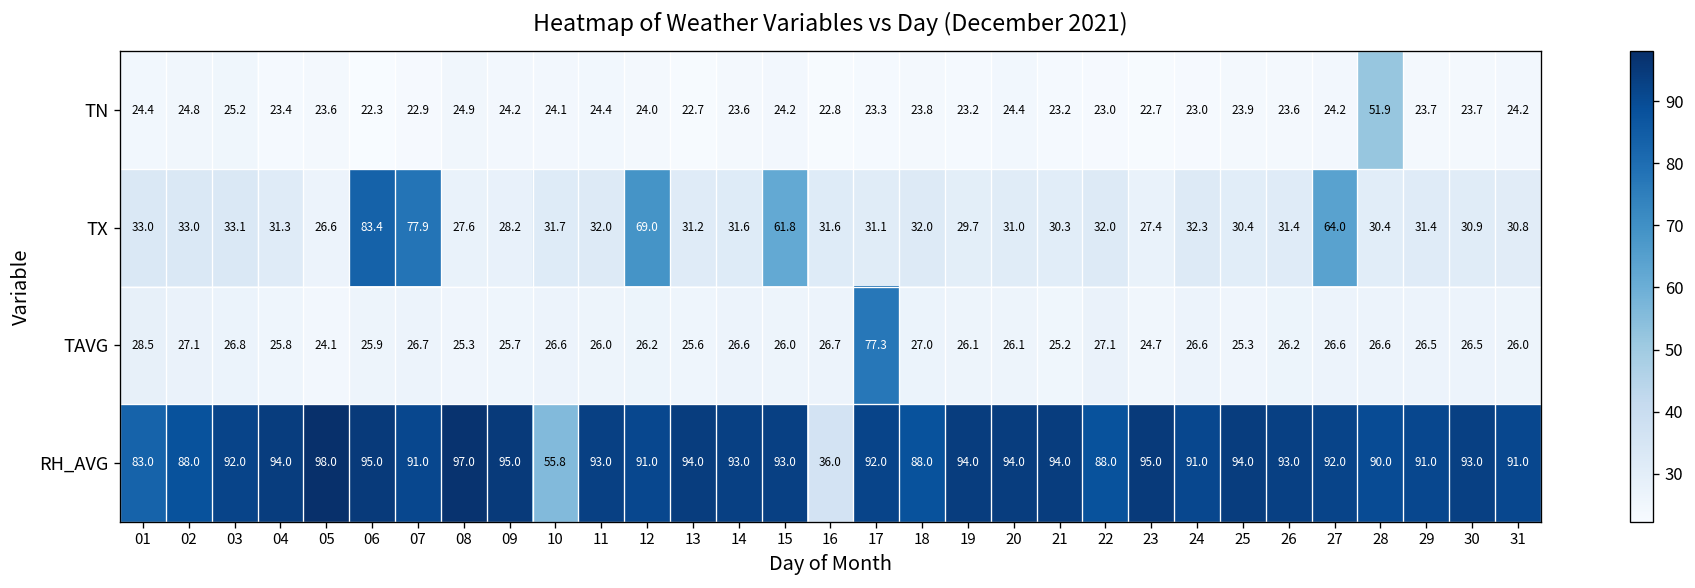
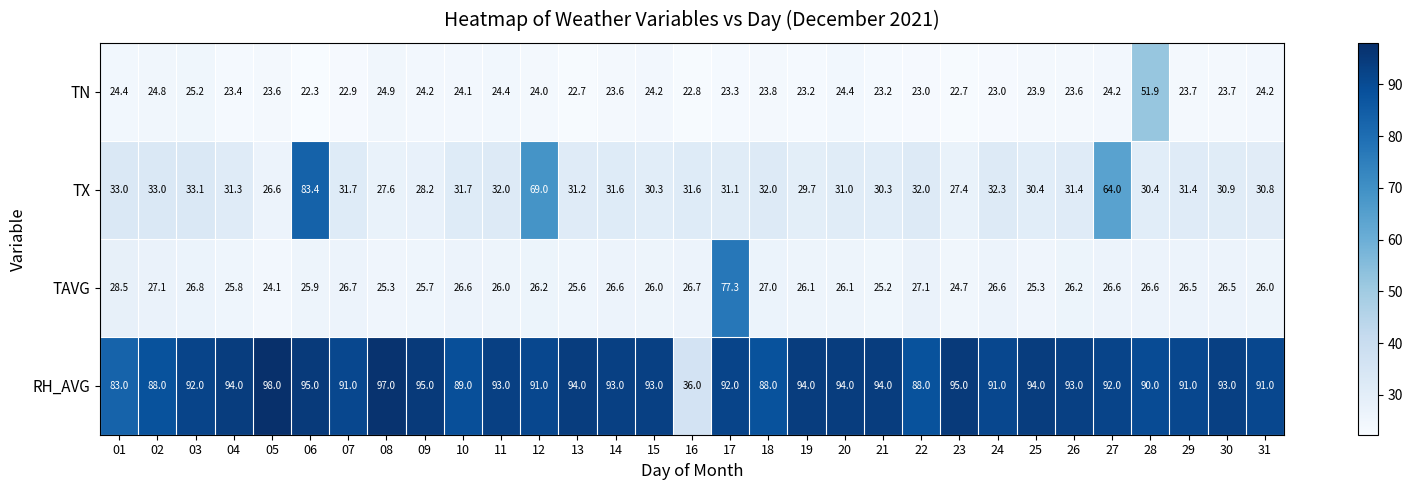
  {
    "TN": {
      "01": 24.4,
      "02": 24.8,
      "03": 25.2,
      "04": 23.4,
      "05": 23.6,
      "06": 22.3,
      "07": 22.9,
      "08": 24.9,
      "09": 24.2,
      "10": 24.1,
      "11": 24.4,
      "12": 24.0,
      "13": 22.7,
      "14": 23.6,
      "15": 24.2,
      "16": 22.8,
      "17": 23.3,
      "18": 23.8,
      "19": 23.2,
      "20": 24.4,
      "21": 23.2,
      "22": 23.0,
      "23": 22.7,
      "24": 23.0,
      "25": 23.9,
      "26": 23.6,
      "27": 24.2,
      "28": 51.9,
      "29": 23.7,
      "30": 23.7,
      "31": 24.2
    },
    "TX": {
      "01": 33.0,
      "02": 33.0,
      "03": 33.1,
      "04": 31.3,
      "05": 26.6,
      "06": 83.4,
-     "07": 77.9,
+     "07": 31.7,
      "08": 27.6,
      "09": 28.2,
      "10": 31.7,
      "11": 32.0,
      "12": 69.0,
      "13": 31.2,
      "14": 31.6,
-     "15": 61.8,
+     "15": 30.3,
      "16": 31.6,
      "17": 31.1,
      "18": 32.0,
      "19": 29.7,
      "20": 31.0,
      "21": 30.3,
      "22": 32.0,
      "23": 27.4,
      "24": 32.3,
      "25": 30.4,
      "26": 31.4,
      "27": 64.0,
      "28": 30.4,
      "29": 31.4,
      "30": 30.9,
      "31": 30.8
    },
    "TAVG": {
      "01": 28.5,
      "02": 27.1,
      "03": 26.8,
      "04": 25.8,
      "05": 24.1,
      "06": 25.9,
      "07": 26.7,
      "08": 25.3,
      "09": 25.7,
      "10": 26.6,
      "11": 26.0,
      "12": 26.2,
      "13": 25.6,
      "14": 26.6,
      "15": 26.0,
      "16": 26.7,
      "17": 77.3,
      "18": 27.0,
      "19": 26.1,
      "20": 26.1,
      "21": 25.2,
      "22": 27.1,
      "23": 24.7,
      "24": 26.6,
      "25": 25.3,
      "26": 26.2,
      "27": 26.6,
      "28": 26.6,
      "29": 26.5,
      "30": 26.5,
      "31": 26.0
    },
    "RH_AVG": {
      "01": 83.0,
      "02": 88.0,
      "03": 92.0,
      "04": 94.0,
      "05": 98.0,
      "06": 95.0,
      "07": 91.0,
      "08": 97.0,
      "09": 95.0,
-     "10": 55.8,
+     "10": 89.0,
      "11": 93.0,
      "12": 91.0,
      "13": 94.0,
      "14": 93.0,
      "15": 93.0,
      "16": 36.0,
      "17": 92.0,
      "18": 88.0,
      "19": 94.0,
      "20": 94.0,
      "21": 94.0,
      "22": 88.0,
      "23": 95.0,
      "24": 91.0,
      "25": 94.0,
      "26": 93.0,
      "27": 92.0,
      "28": 90.0,
      "29": 91.0,
      "30": 93.0,
      "31": 91.0
    }
  }
